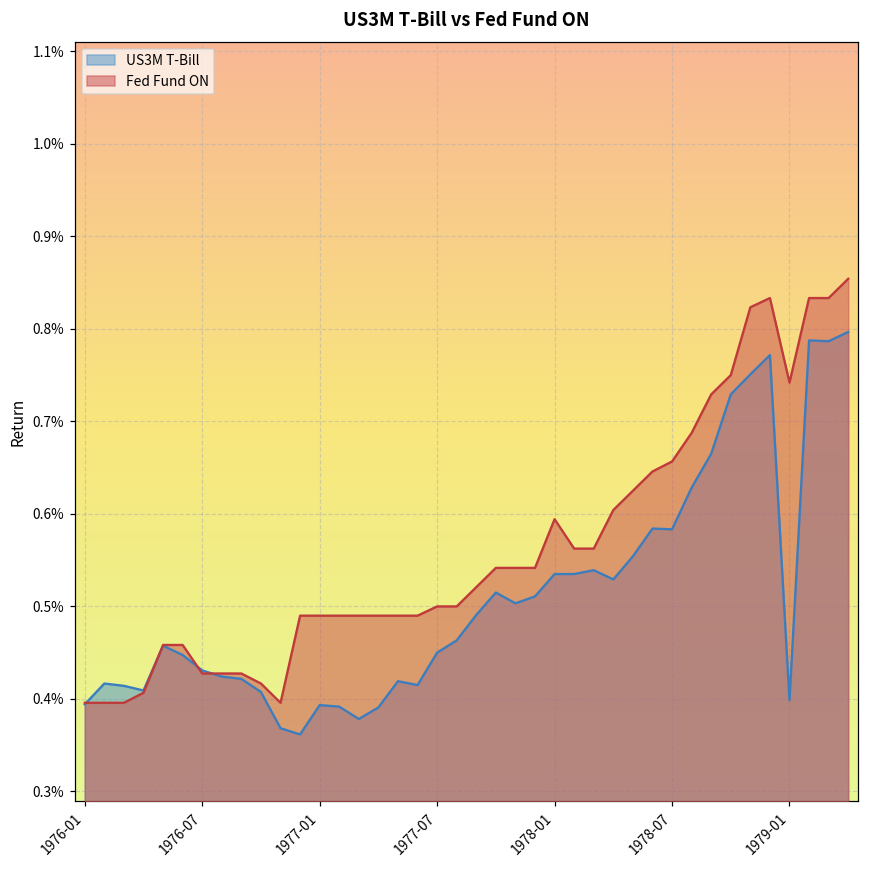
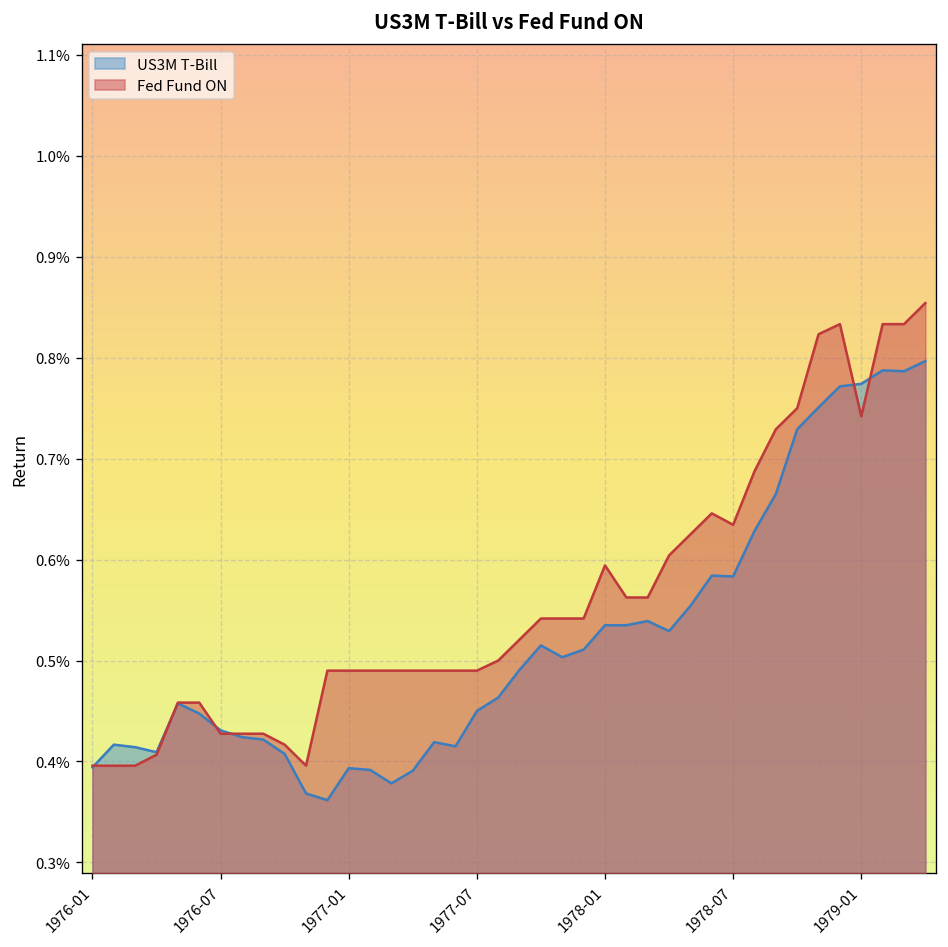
  {
    "US3M T-Bill": {
      "1976-07": "0.43%",
      "1977-01": "0.39%",
      "1977-07": "0.45%",
      "1978-01": "0.53%",
      "1978-07": "0.58%",
-     "1979-01": "0.40%"
+     "1979-01": "0.77%"
    },
    "Fed Fund ON": {
      "1976-07": "0.43%",
      "1977-01": "0.49%",
-     "1977-07": "0.50%",
+     "1977-07": "0.49%",
      "1978-01": "0.59%",
-     "1978-07": "0.66%",
+     "1978-07": "0.63%",
      "1979-01": "0.74%"
    }
  }
